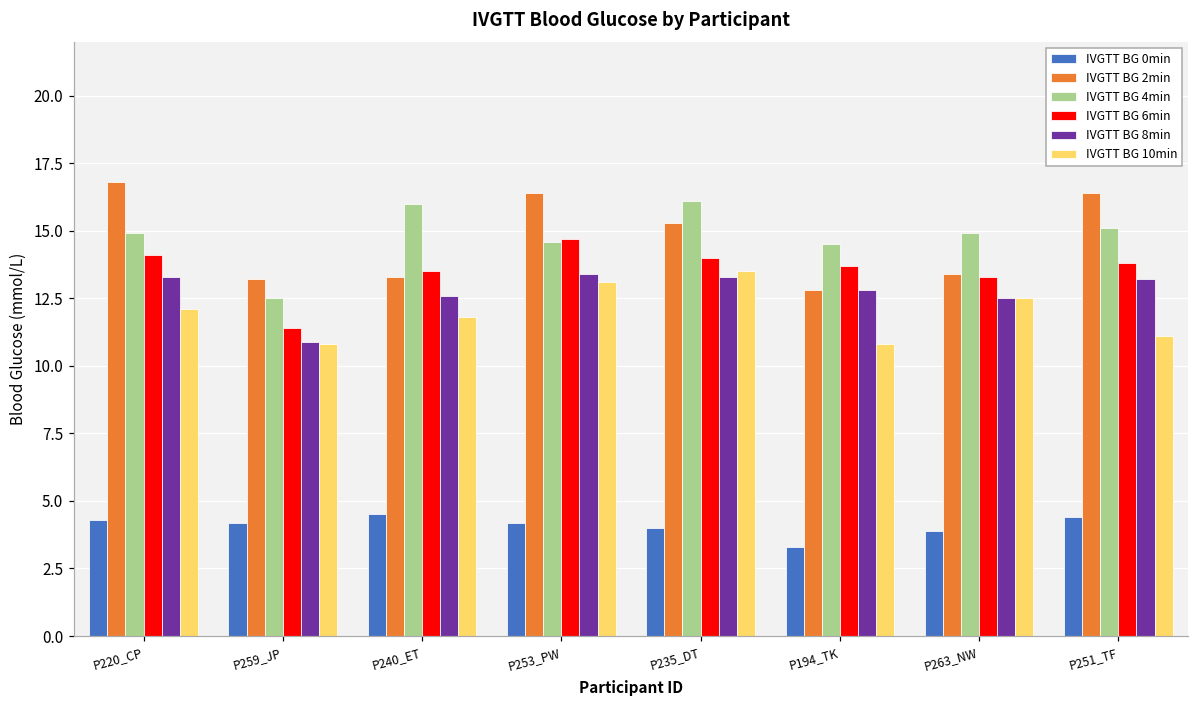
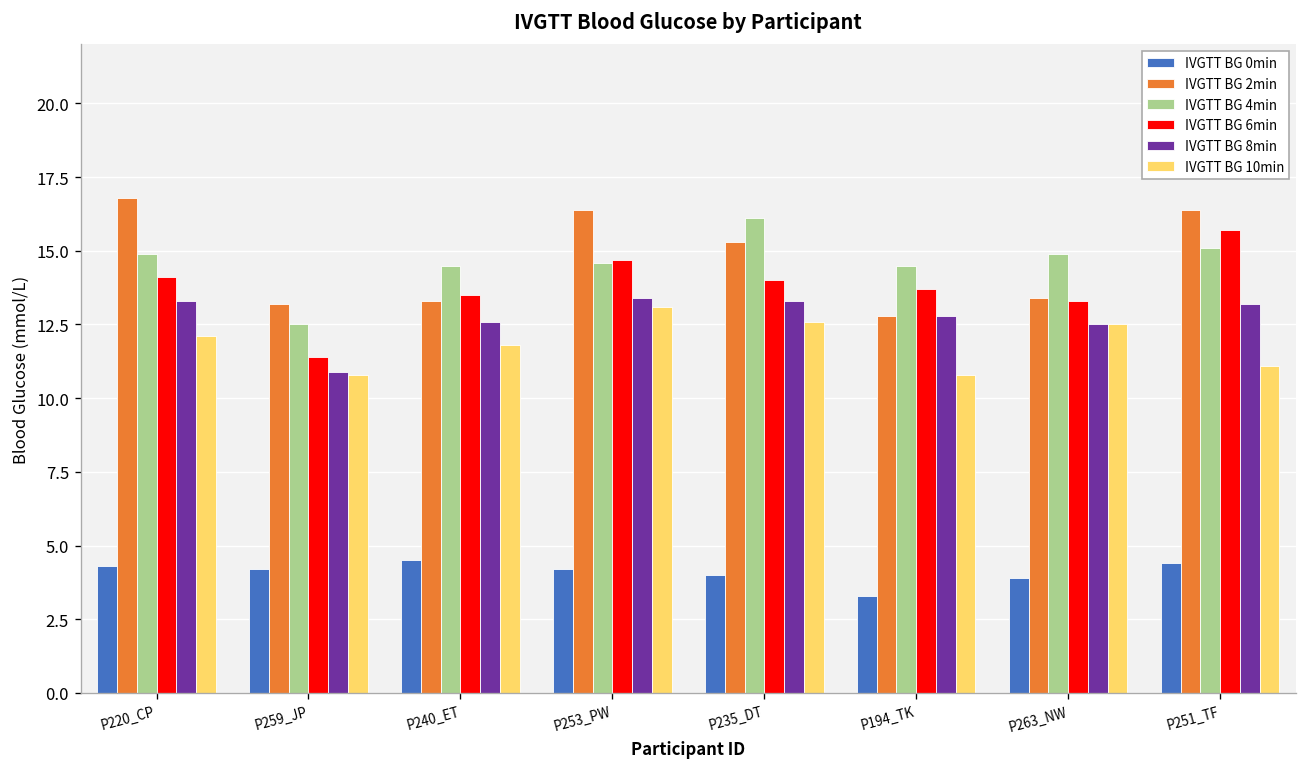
  {
    "IVGTT BG 0min": {
      "P220_CP": 4.3,
      "P259_JP": 4.2,
      "P240_ET": 4.5,
      "P253_PW": 4.2,
      "P235_DT": 4.0,
      "P194_TK": 3.3,
      "P263_NW": 3.9,
      "P251_TF": 4.4
    },
    "IVGTT BG 2min": {
      "P220_CP": 16.8,
      "P259_JP": 13.2,
      "P240_ET": 13.3,
      "P253_PW": 16.4,
      "P235_DT": 15.3,
      "P194_TK": 12.8,
      "P263_NW": 13.4,
      "P251_TF": 16.4
    },
    "IVGTT BG 4min": {
      "P220_CP": 14.9,
      "P259_JP": 12.5,
-     "P240_ET": 16.0,
+     "P240_ET": 14.5,
      "P253_PW": 14.6,
      "P235_DT": 16.1,
      "P194_TK": 14.5,
      "P263_NW": 14.9,
      "P251_TF": 15.1
    },
    "IVGTT BG 6min": {
      "P220_CP": 14.1,
      "P259_JP": 11.4,
      "P240_ET": 13.5,
      "P253_PW": 14.7,
      "P235_DT": 14.0,
      "P194_TK": 13.7,
      "P263_NW": 13.3,
-     "P251_TF": 13.8
+     "P251_TF": 15.7
    },
    "IVGTT BG 8min": {
      "P220_CP": 13.3,
      "P259_JP": 10.9,
      "P240_ET": 12.6,
      "P253_PW": 13.4,
      "P235_DT": 13.3,
      "P194_TK": 12.8,
      "P263_NW": 12.5,
      "P251_TF": 13.2
    },
    "IVGTT BG 10min": {
      "P220_CP": 12.1,
      "P259_JP": 10.8,
      "P240_ET": 11.8,
      "P253_PW": 13.1,
-     "P235_DT": 13.5,
+     "P235_DT": 12.6,
      "P194_TK": 10.8,
      "P263_NW": 12.5,
      "P251_TF": 11.1
    }
  }
